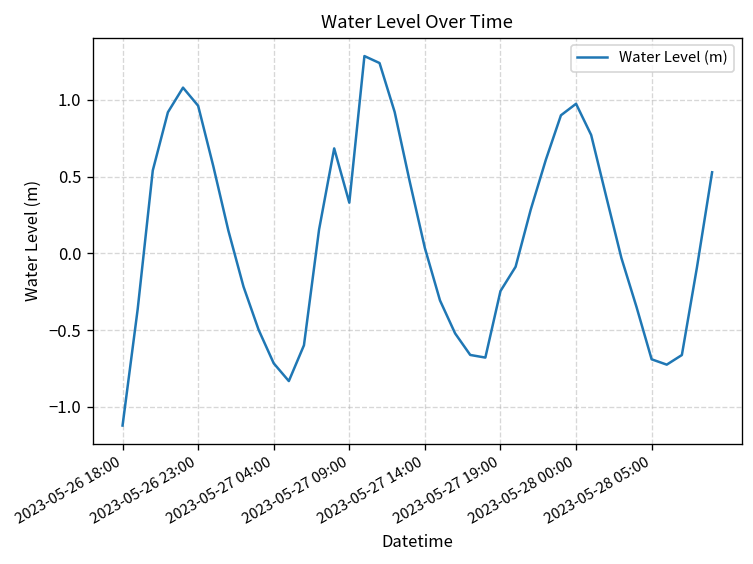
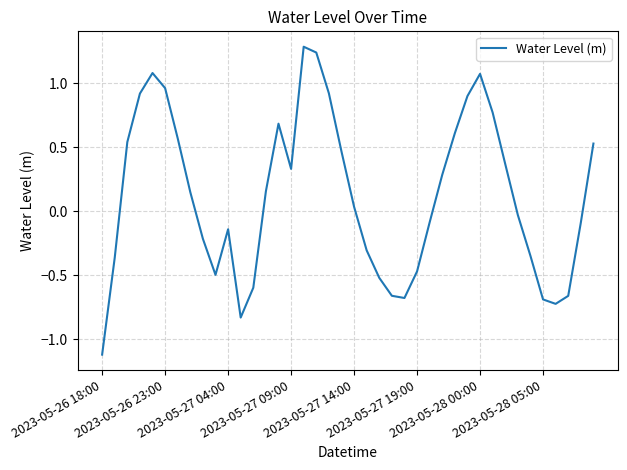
  {
    "2023-05-26 18:00": -1.12,
    "2023-05-26 23:00": 0.96,
-   "2023-05-27 04:00": -0.72,
+   "2023-05-27 04:00": -0.14,
    "2023-05-27 09:00": 0.33,
    "2023-05-27 14:00": 0.04,
-   "2023-05-27 19:00": -0.24,
-   "2023-05-28 00:00": 0.98,
+   "2023-05-27 19:00": -0.47,
+   "2023-05-28 00:00": 1.07,
    "2023-05-28 05:00": -0.69
  }
